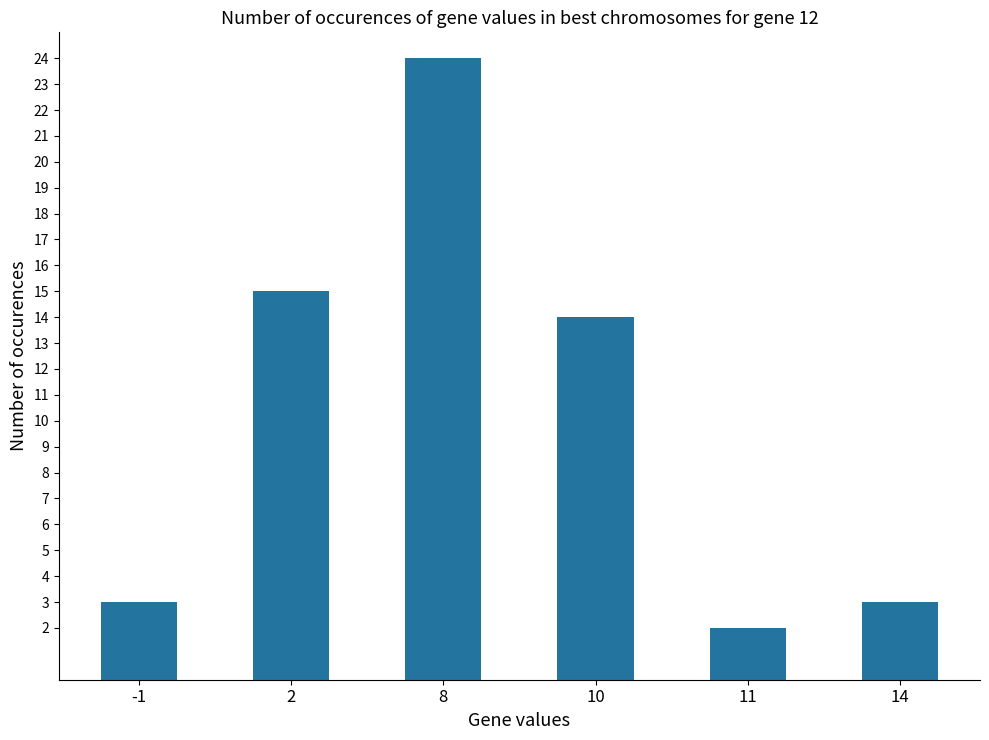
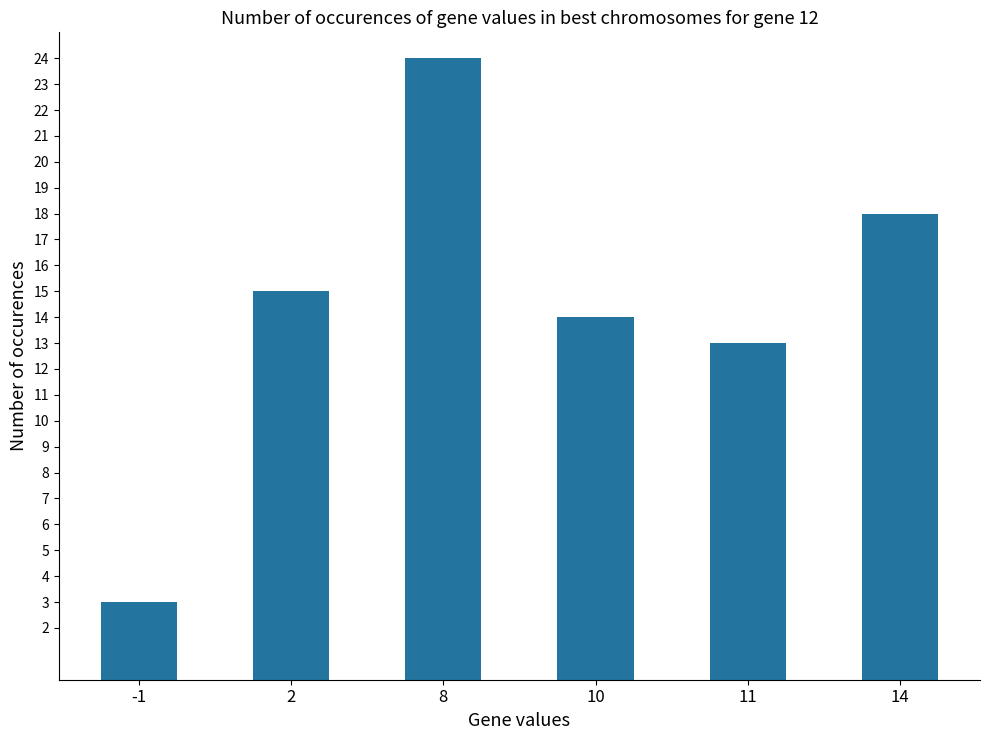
  {
    "-1": 3,
    "2": 15,
    "8": 24,
    "10": 14,
-   "11": 2,
-   "14": 3
+   "11": 13,
+   "14": 18
  }
